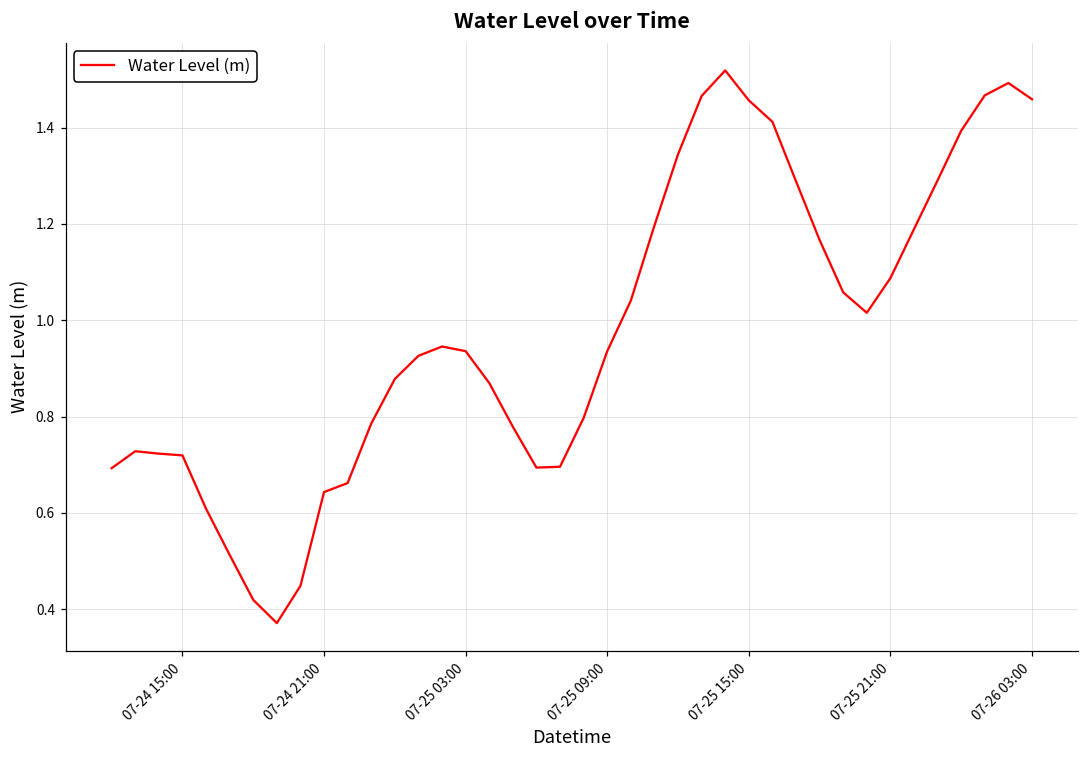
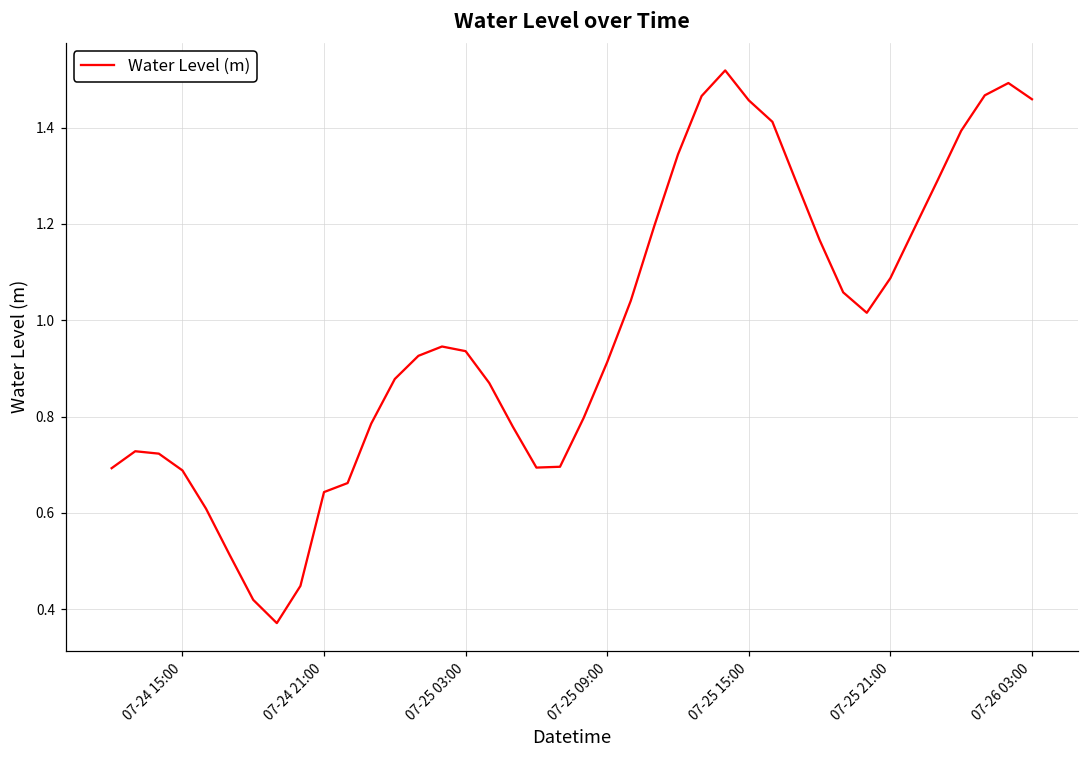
  {
-   "07-24 15:00": 0.72,
+   "07-24 15:00": 0.69,
    "07-24 21:00": 0.64,
    "07-25 03:00": 0.94,
-   "07-25 09:00": 0.94,
+   "07-25 09:00": 0.91,
    "07-25 15:00": 1.46,
    "07-25 21:00": 1.09,
    "07-26 03:00": 1.46
  }
